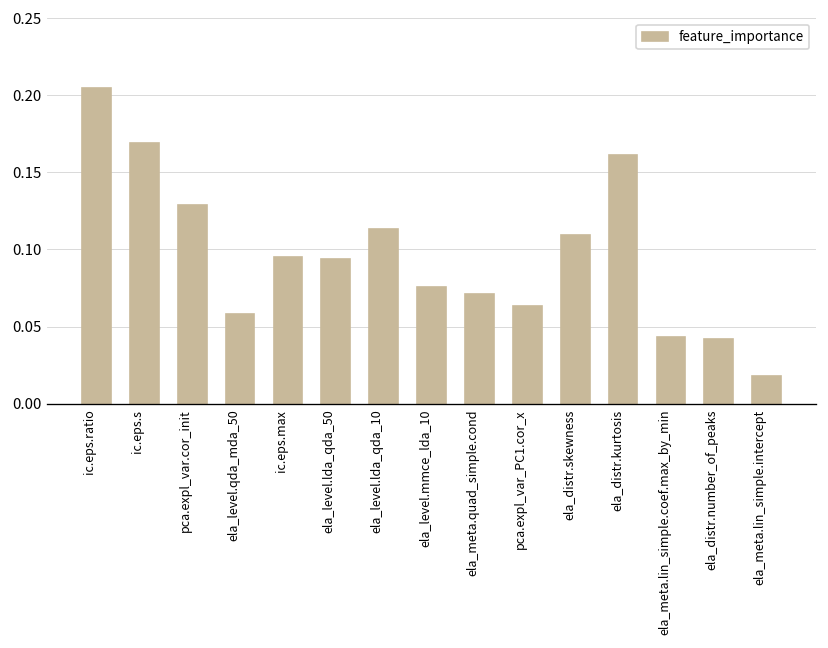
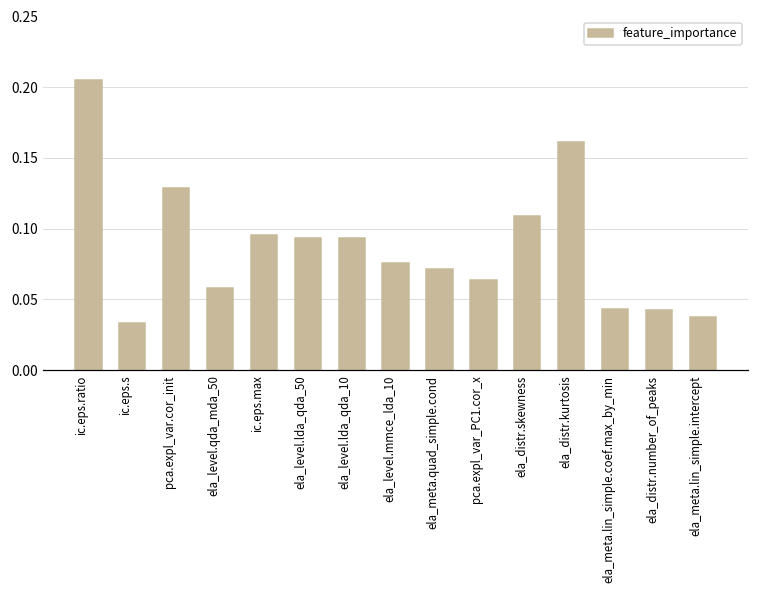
  {
    "ic.eps.ratio": 0.205,
-   "ic.eps.s": 0.169,
+   "ic.eps.s": 0.033,
    "pca.expl_var.cor_init": 0.129,
    "ela_level.qda_mda_50": 0.058,
    "ic.eps.max": 0.095,
    "ela_level.lda_qda_50": 0.094,
-   "ela_level.lda_qda_10": 0.113,
+   "ela_level.lda_qda_10": 0.093,
    "ela_level.mmce_lda_10": 0.075,
    "ela_meta.quad_simple.cond": 0.071,
    "pca.expl_var_PC1.cor_x": 0.063,
    "ela_distr.skewness": 0.109,
    "ela_distr.kurtosis": 0.161,
    "ela_meta.lin_simple.coef.max_by_min": 0.043,
    "ela_distr.number_of_peaks": 0.042,
-   "ela_meta.lin_simple.intercept": 0.018
+   "ela_meta.lin_simple.intercept": 0.038
  }
